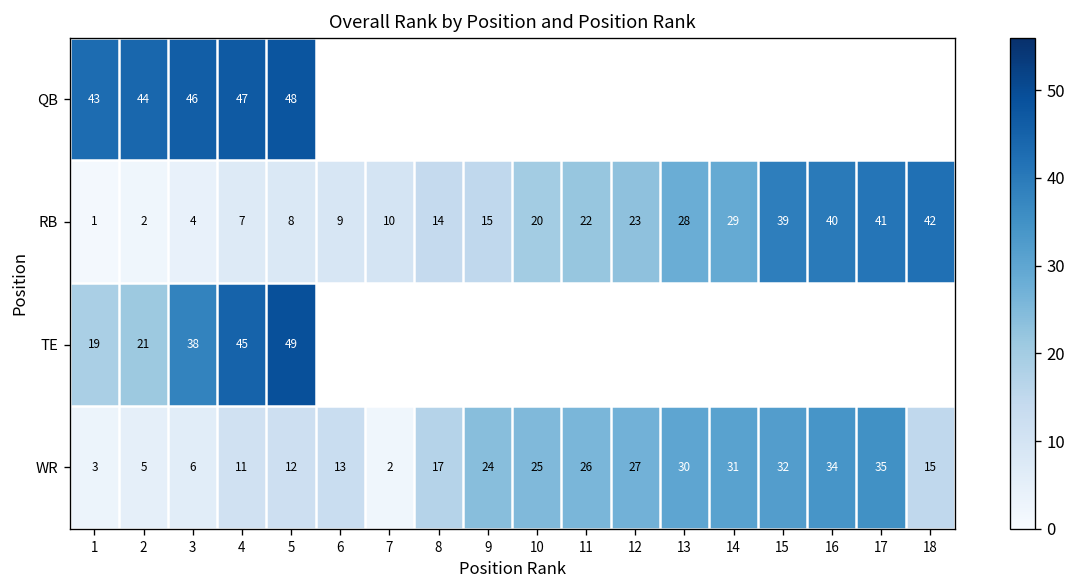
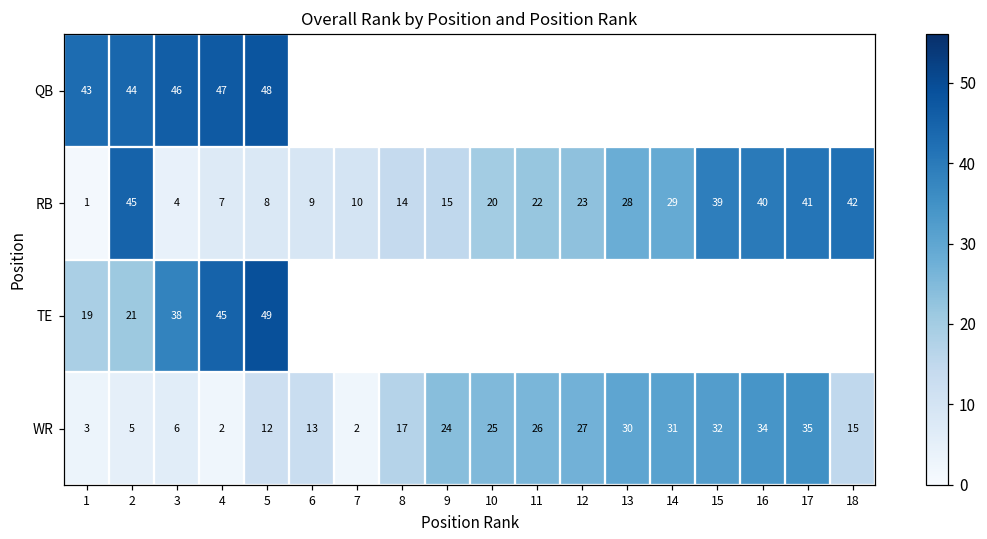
  {
    "QB": {
      "1": 43,
      "2": 44,
      "3": 46,
      "4": 47,
      "5": 48
    },
    "RB": {
      "1": 1,
-     "2": 2,
+     "2": 45,
      "3": 4,
      "4": 7,
      "5": 8,
      "6": 9,
      "7": 10,
      "8": 14,
      "9": 15,
      "10": 20,
      "11": 22,
      "12": 23,
      "13": 28,
      "14": 29,
      "15": 39,
      "16": 40,
      "17": 41,
      "18": 42
    },
    "TE": {
      "1": 19,
      "2": 21,
      "3": 38,
      "4": 45,
      "5": 49
    },
    "WR": {
      "1": 3,
      "2": 5,
      "3": 6,
-     "4": 11,
+     "4": 2,
      "5": 12,
      "6": 13,
      "7": 2,
      "8": 17,
      "9": 24,
      "10": 25,
      "11": 26,
      "12": 27,
      "13": 30,
      "14": 31,
      "15": 32,
      "16": 34,
      "17": 35,
      "18": 15
    }
  }
